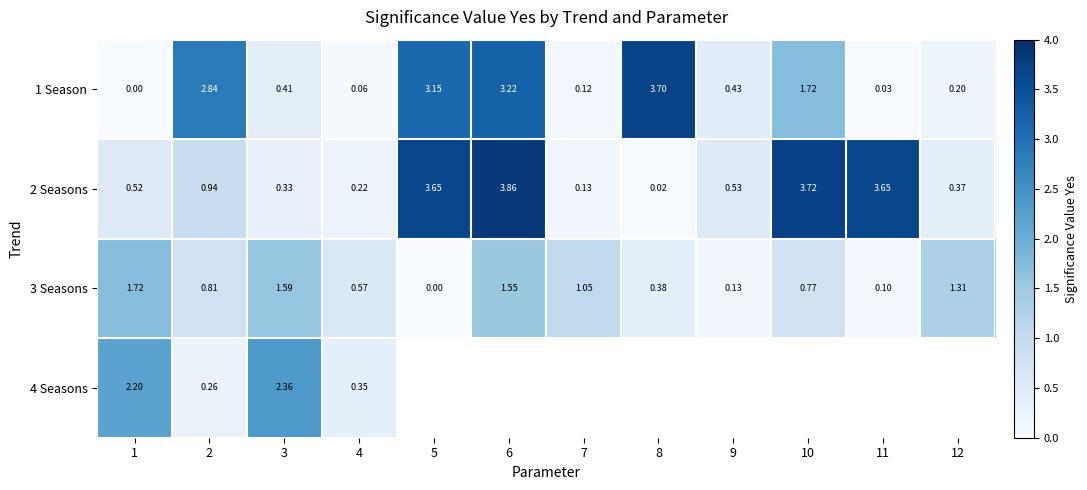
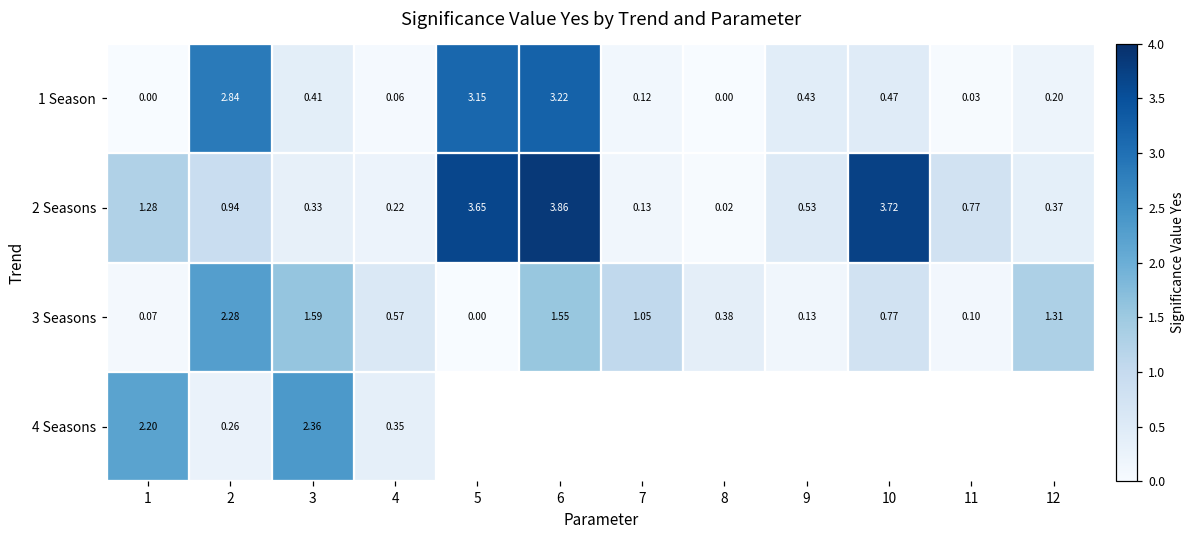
  {
    "1 Season": {
      "1": 0.00,
      "2": 2.84,
      "3": 0.41,
      "4": 0.06,
      "5": 3.15,
      "6": 3.22,
      "7": 0.12,
-     "8": 3.70,
+     "8": 0.00,
      "9": 0.43,
-     "10": 1.72,
+     "10": 0.47,
      "11": 0.03,
      "12": 0.20
    },
    "2 Seasons": {
-     "1": 0.52,
+     "1": 1.28,
      "2": 0.94,
      "3": 0.33,
      "4": 0.22,
      "5": 3.65,
      "6": 3.86,
      "7": 0.13,
      "8": 0.02,
      "9": 0.53,
      "10": 3.72,
-     "11": 3.65,
+     "11": 0.77,
      "12": 0.37
    },
    "3 Seasons": {
-     "1": 1.72,
-     "2": 0.81,
+     "1": 0.07,
+     "2": 2.28,
      "3": 1.59,
      "4": 0.57,
      "5": 0.00,
      "6": 1.55,
      "7": 1.05,
      "8": 0.38,
      "9": 0.13,
      "10": 0.77,
      "11": 0.10,
      "12": 1.31
    },
    "4 Seasons": {
      "1": 2.20,
      "2": 0.26,
      "3": 2.36,
      "4": 0.35
    }
  }
